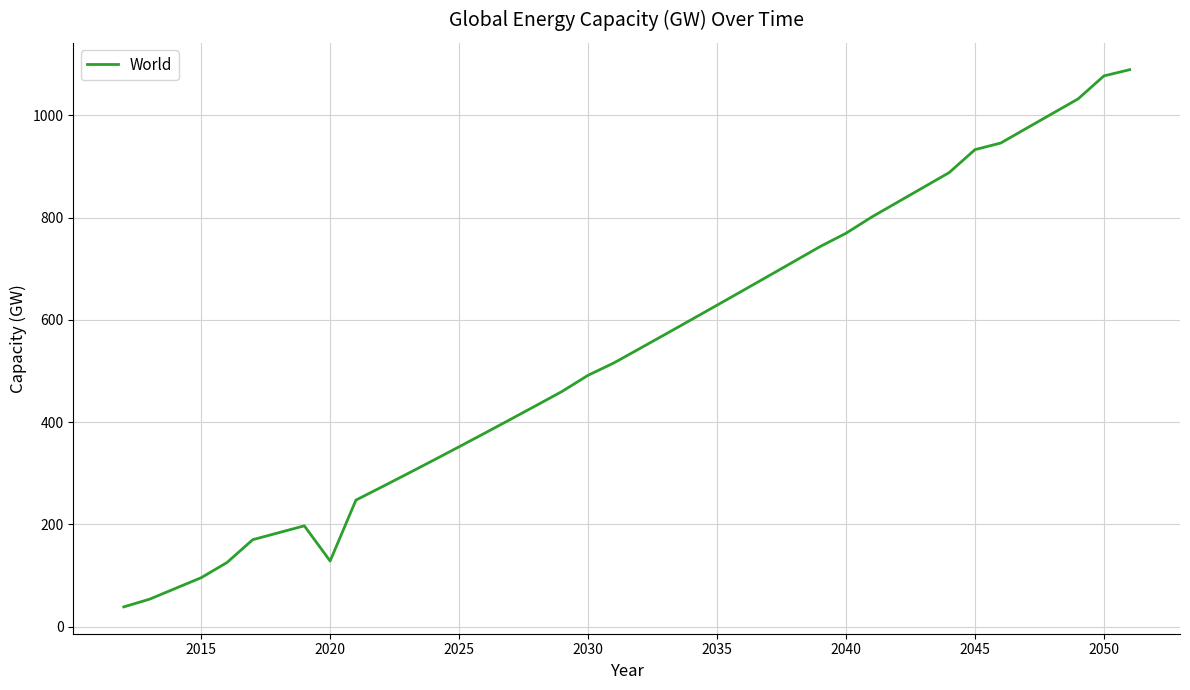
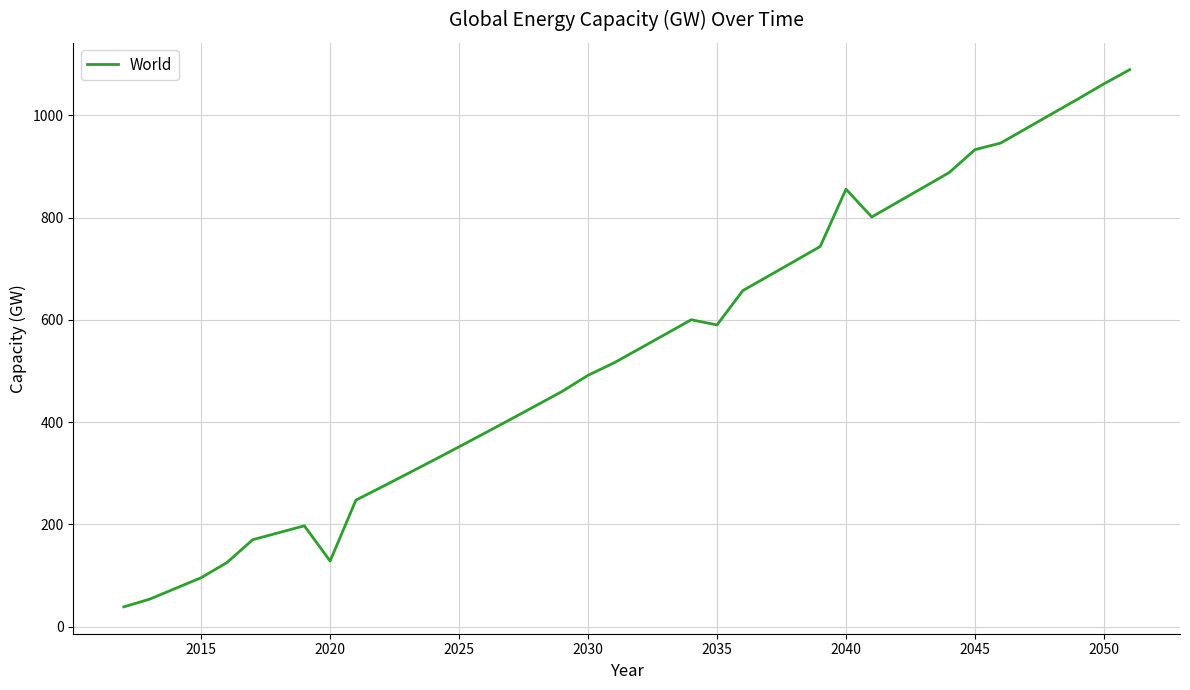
  {
    "2015": 100,
    "2020": 130,
    "2025": 350,
    "2030": 490,
-   "2035": 630,
-   "2040": 770,
+   "2035": 590,
+   "2040": 860,
    "2045": 930,
-   "2050": 1080
+   "2050": 1060
  }
